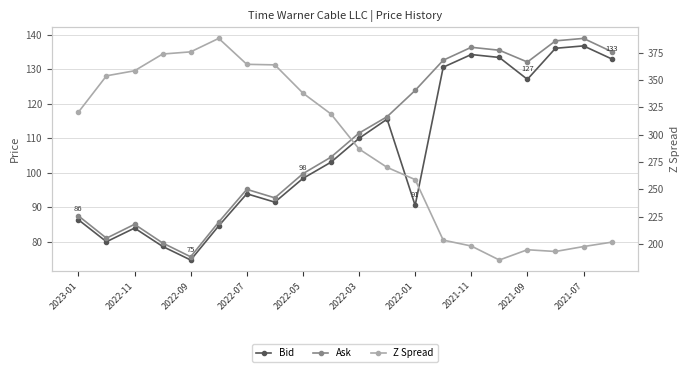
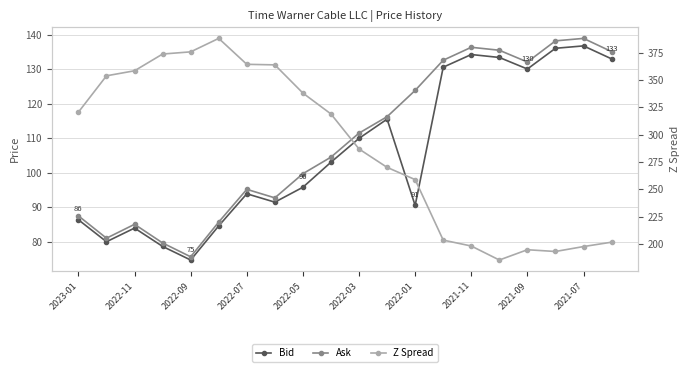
  {
    "Bid": {
      "2023-01": 86,
      "2022-09": 75,
-     "2022-05": 98,
+     "2022-05": 96,
      "2022-01": 91,
-     "2021-09": 127
+     "2021-09": 130
    }
  }
